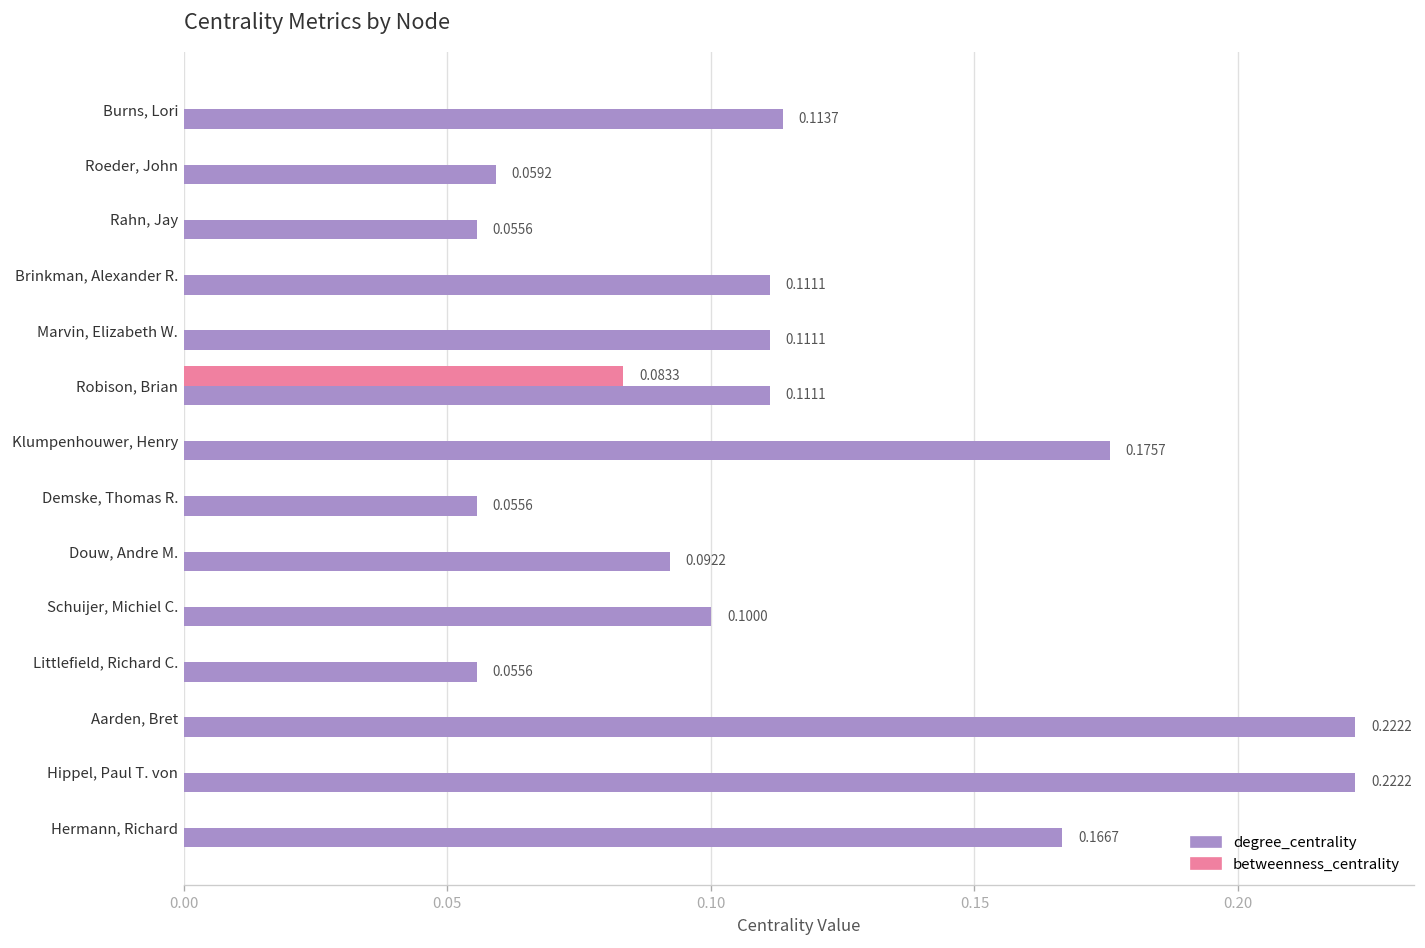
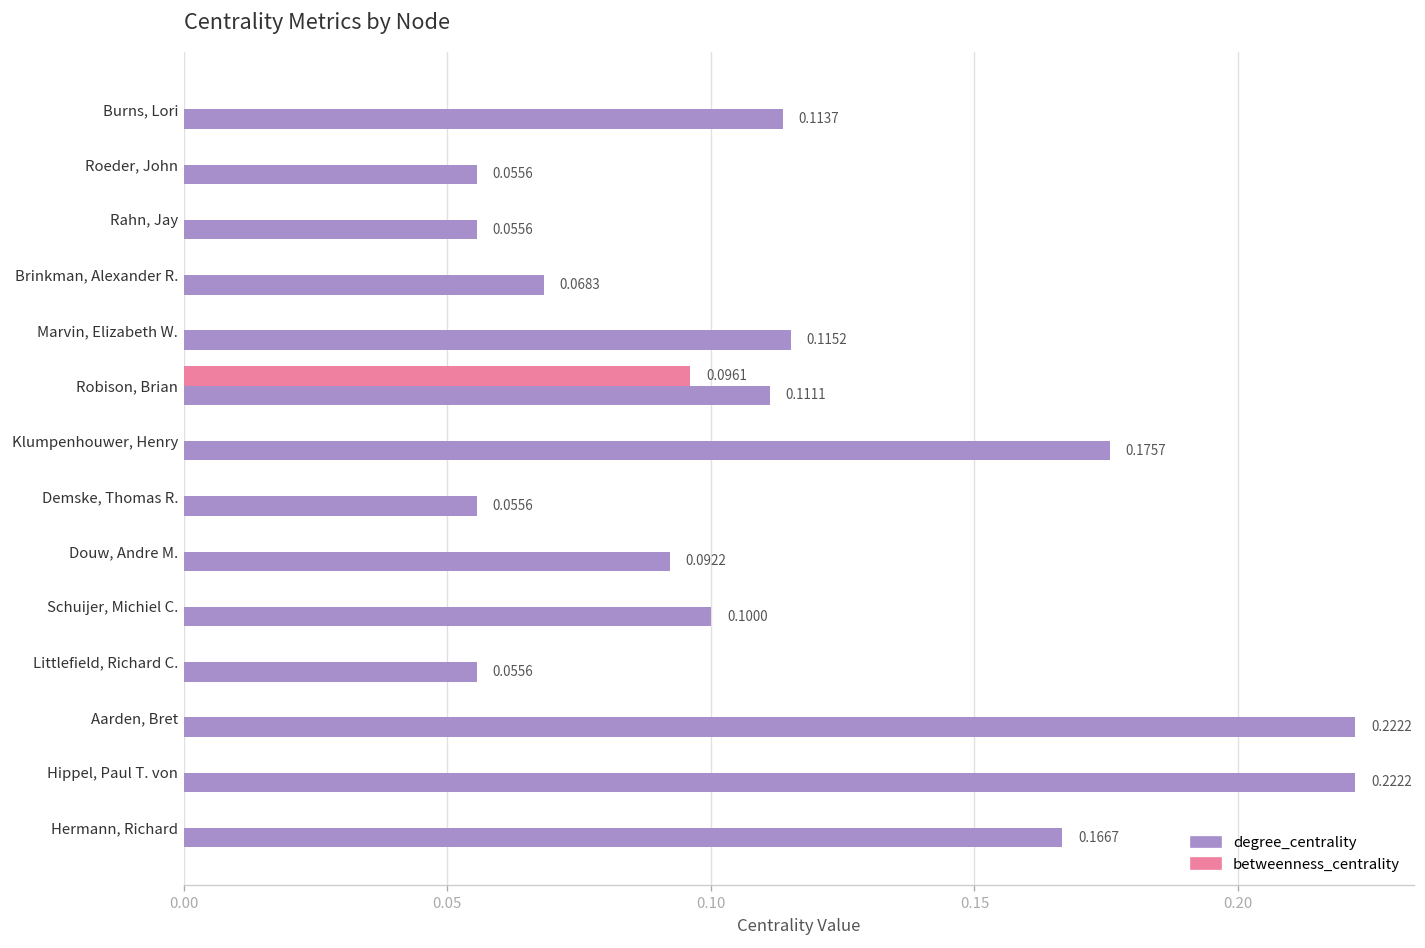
  {
    "degree_centrality": {
      "Burns, Lori": 0.1137,
-     "Roeder, John": 0.0592,
+     "Roeder, John": 0.0556,
      "Rahn, Jay": 0.0556,
-     "Brinkman, Alexander R.": 0.1111,
-     "Marvin, Elizabeth W.": 0.1111,
+     "Brinkman, Alexander R.": 0.0683,
+     "Marvin, Elizabeth W.": 0.1152,
      "Robison, Brian": 0.1111,
      "Klumpenhouwer, Henry": 0.1757,
      "Demske, Thomas R.": 0.0556,
      "Douw, Andre M.": 0.0922,
      "Schuijer, Michiel C.": 0.1000,
      "Littlefield, Richard C.": 0.0556,
      "Aarden, Bret": 0.2222,
      "Hippel, Paul T. von": 0.2222,
      "Hermann, Richard": 0.1667
    },
    "betweenness_centrality": {
-     "Robison, Brian": 0.0833
+     "Robison, Brian": 0.0961
    }
  }
